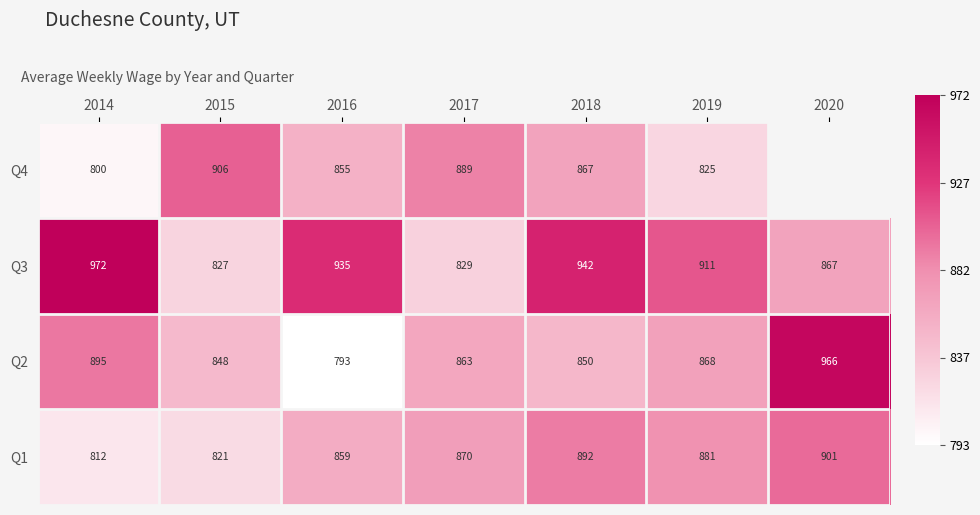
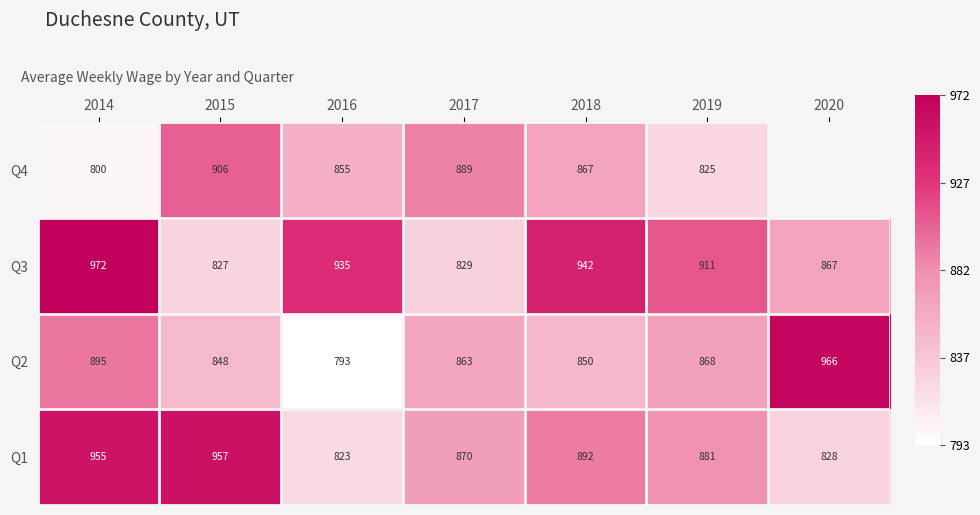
  {
    "Q4": {
      "2014": 800,
      "2015": 906,
      "2016": 855,
      "2017": 889,
      "2018": 867,
      "2019": 825
    },
    "Q3": {
      "2014": 972,
      "2015": 827,
      "2016": 935,
      "2017": 829,
      "2018": 942,
      "2019": 911,
      "2020": 867
    },
    "Q2": {
      "2014": 895,
      "2015": 848,
      "2016": 793,
      "2017": 863,
      "2018": 850,
      "2019": 868,
      "2020": 966
    },
    "Q1": {
-     "2014": 812,
-     "2015": 821,
-     "2016": 859,
+     "2014": 955,
+     "2015": 957,
+     "2016": 823,
      "2017": 870,
      "2018": 892,
      "2019": 881,
-     "2020": 901
+     "2020": 828
    }
  }
